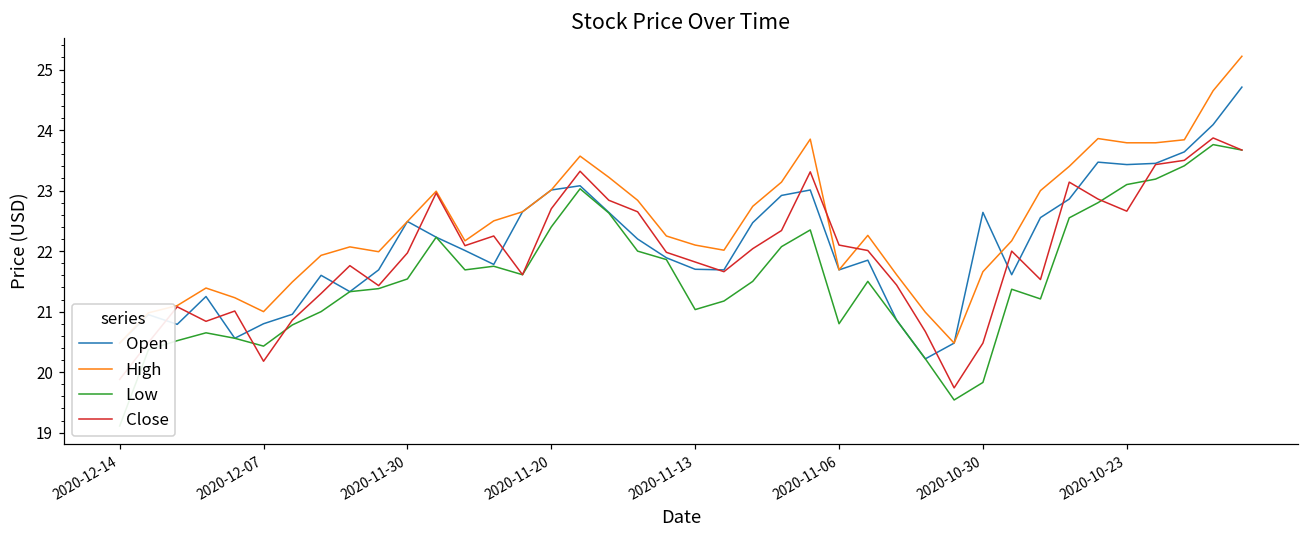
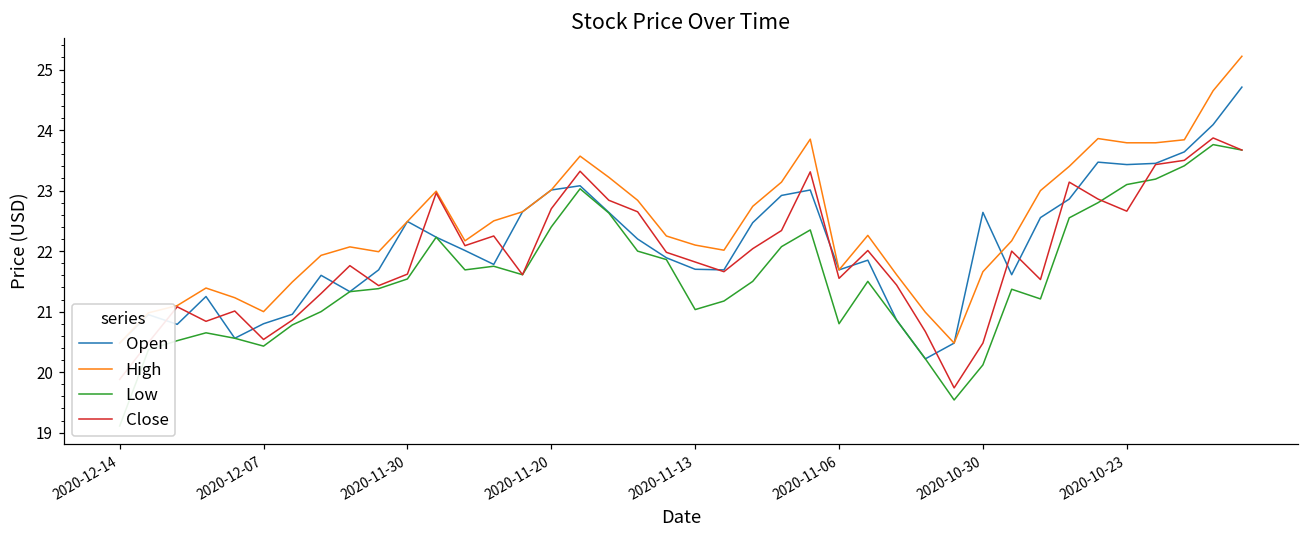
  {
    "Open": {
      "2020-12-07": 20.8,
      "2020-11-13": 21.7,
      "2020-10-30": 22.6,
      "2020-10-23": 23.4
    },
    "High": {
      "2020-12-07": 21.0,
      "2020-11-13": 22.1,
      "2020-10-30": 21.7,
      "2020-10-23": 23.8
    },
    "Low": {
      "2020-12-07": 20.4,
      "2020-11-30": 21.5,
      "2020-11-20": 22.4,
      "2020-11-13": 21.0,
      "2020-11-06": 20.8,
-     "2020-10-30": 19.8,
+     "2020-10-30": 20.1,
      "2020-10-23": 23.1
    },
    "Close": {
-     "2020-12-07": 20.2,
-     "2020-11-30": 22.0,
+     "2020-12-07": 20.5,
+     "2020-11-30": 21.6,
      "2020-11-20": 22.7,
      "2020-11-13": 21.8,
-     "2020-11-06": 22.1,
+     "2020-11-06": 21.6,
      "2020-10-30": 20.5,
      "2020-10-23": 22.7
    }
  }
